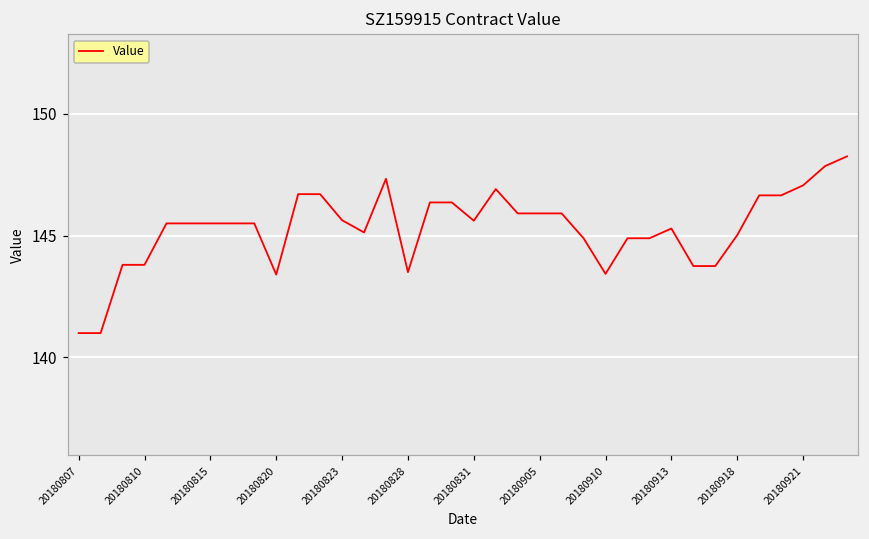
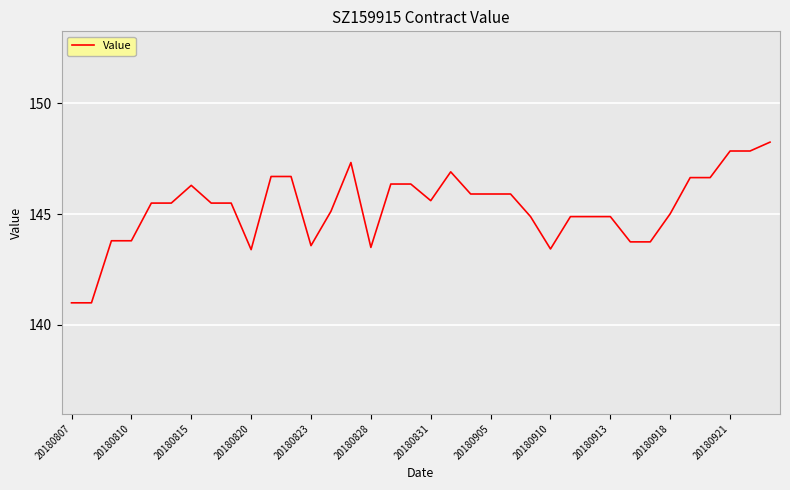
  {
    "20180807": 141.0,
    "20180810": 143.8,
-   "20180815": 145.5,
+   "20180815": 146.3,
    "20180820": 143.4,
-   "20180823": 145.6,
+   "20180823": 143.6,
    "20180828": 143.5,
    "20180831": 145.6,
    "20180905": 145.9,
    "20180910": 143.4,
-   "20180913": 145.3,
+   "20180913": 144.9,
    "20180918": 145.0,
-   "20180921": 147.1
+   "20180921": 147.9
  }
